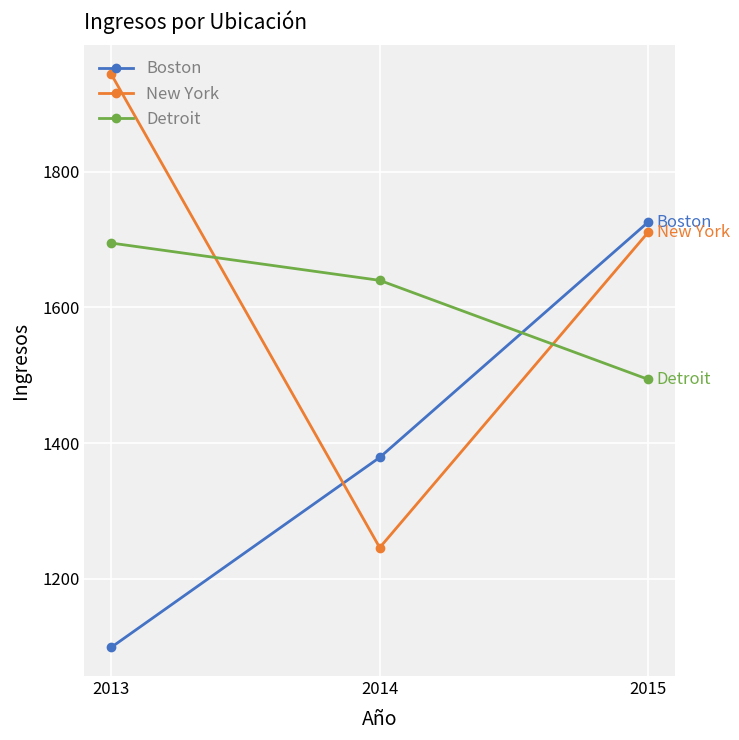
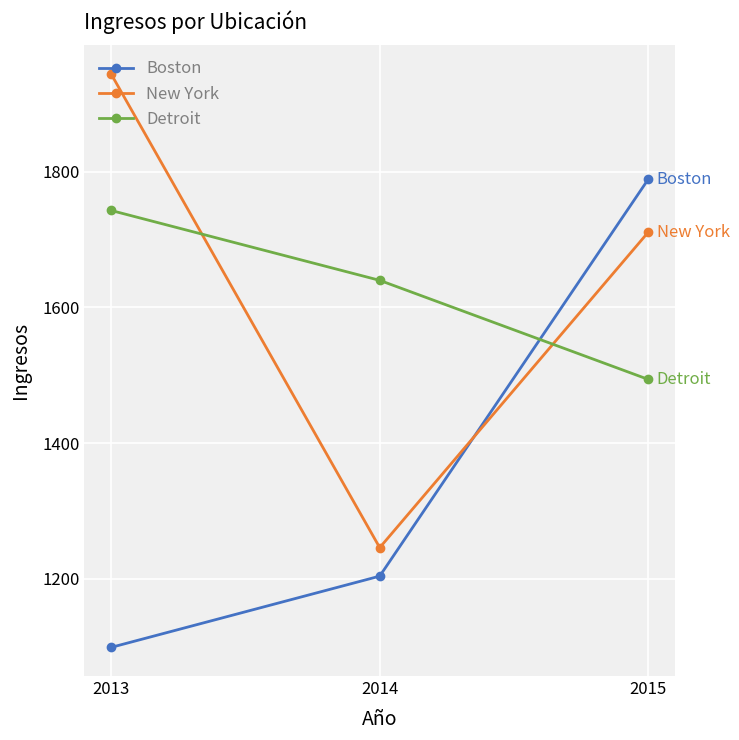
  {
    "Boston": {
      "2013": 1100,
-     "2014": 1380,
-     "2015": 1730
+     "2014": 1200,
+     "2015": 1790
    },
    "New York": {
      "2013": 1940,
      "2014": 1250,
      "2015": 1710
    },
    "Detroit": {
-     "2013": 1700,
+     "2013": 1740,
      "2014": 1640,
      "2015": 1490
    }
  }
